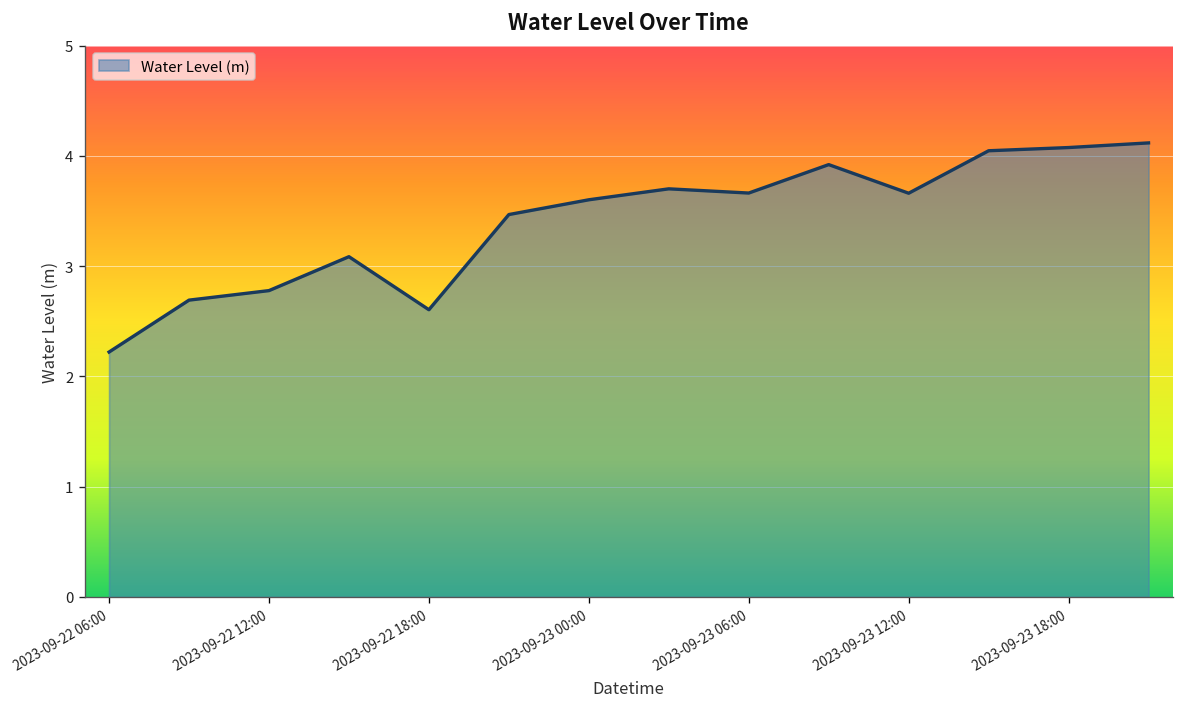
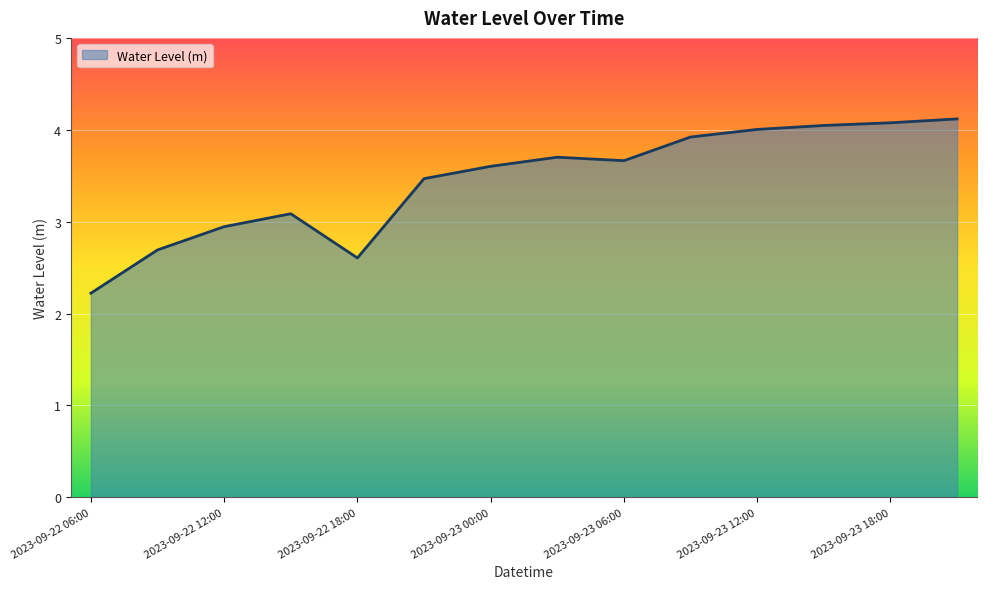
  {
    "2023-09-22 06:00": 2.2,
-   "2023-09-22 12:00": 2.8,
+   "2023-09-22 12:00": 2.9,
    "2023-09-22 18:00": 2.6,
    "2023-09-23 00:00": 3.6,
    "2023-09-23 06:00": 3.7,
-   "2023-09-23 12:00": 3.7,
+   "2023-09-23 12:00": 4.0,
    "2023-09-23 18:00": 4.1
  }
